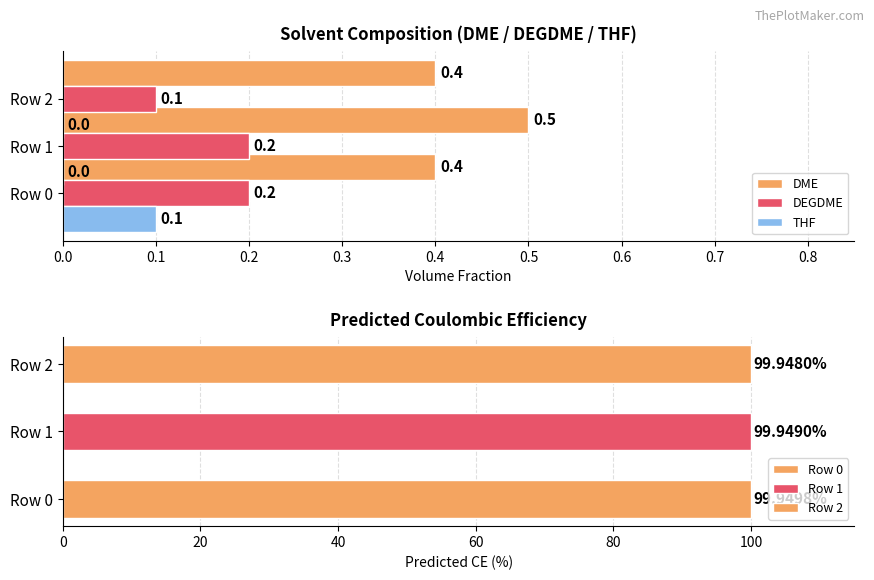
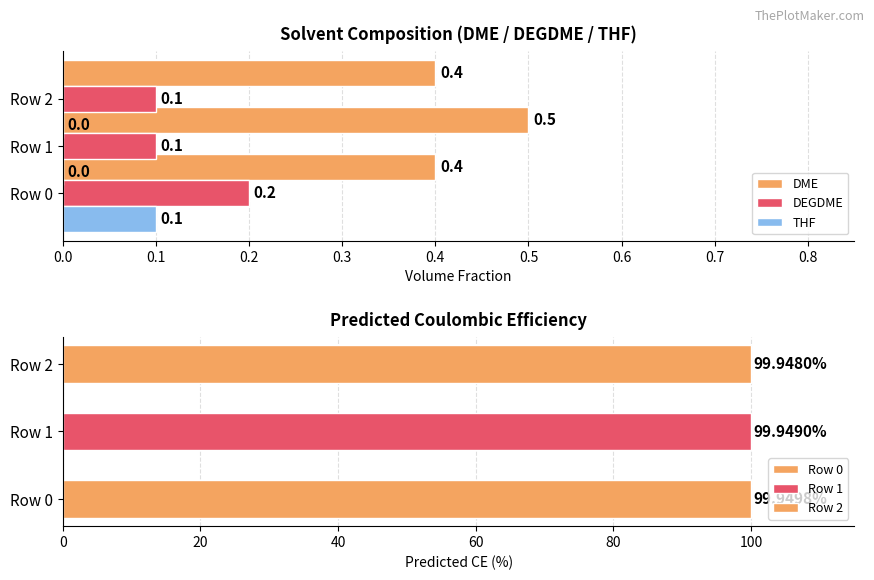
  {
    "Solvent Composition (DME / DEGDME / THF)": {
      "DEGDME": {
        "Row 2": "0.1",
-       "Row 1": "0.2",
+       "Row 1": "0.1",
        "Row 0": "0.2"
      }
    },
    "Predicted Coulombic Efficiency": {
      "Row 2": "99.9480%",
      "Row 1": "99.9490%"
    }
  }
